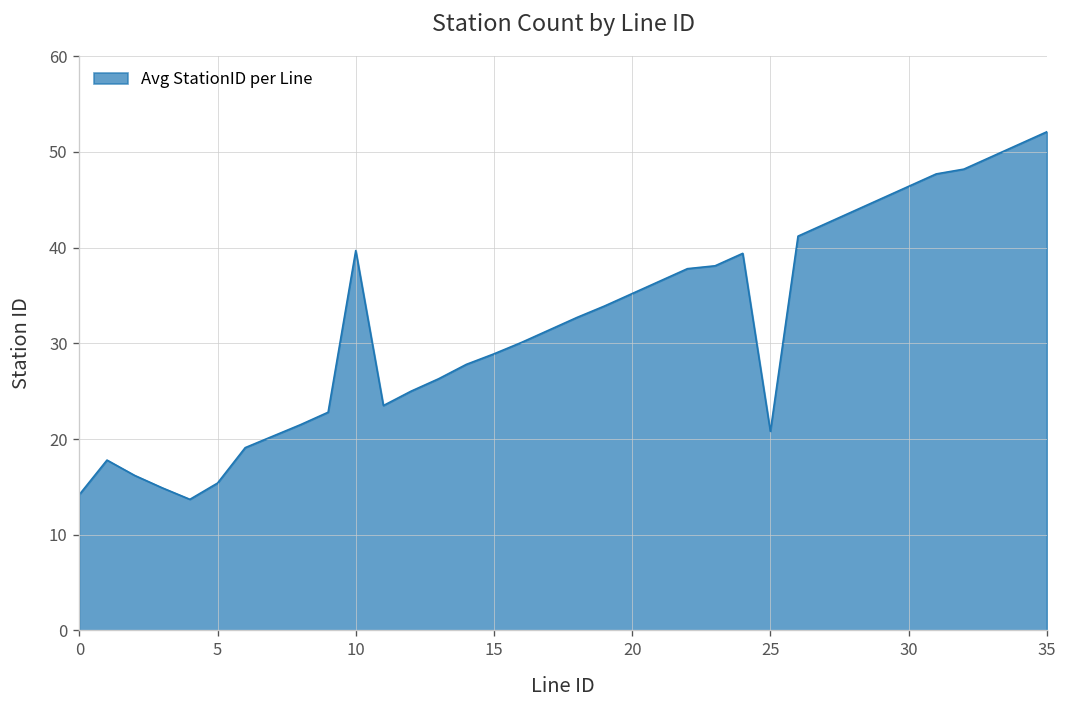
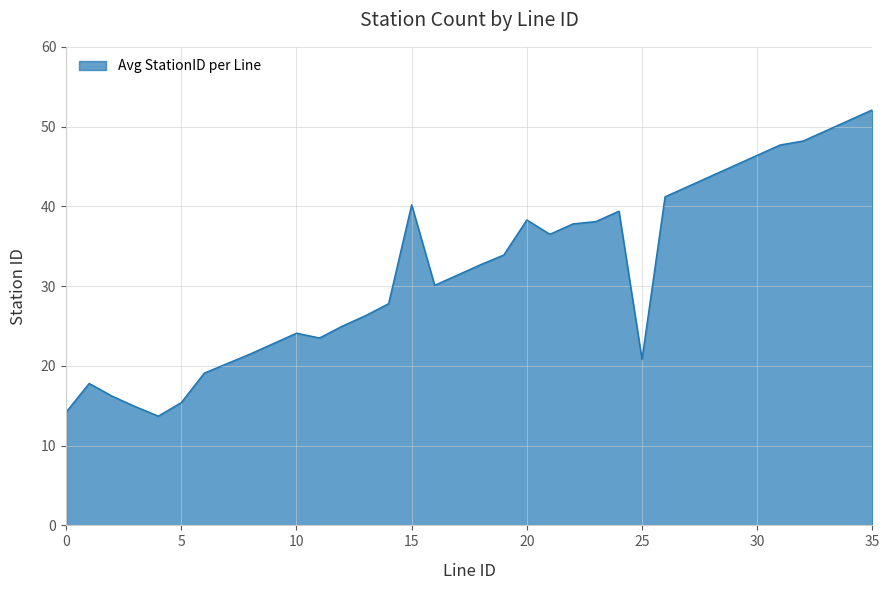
  {
    "0": 14,
    "5": 15,
-   "10": 40,
-   "15": 29,
-   "20": 35,
+   "10": 24,
+   "15": 40,
+   "20": 38,
    "25": 21,
    "30": 46,
    "35": 52
  }
